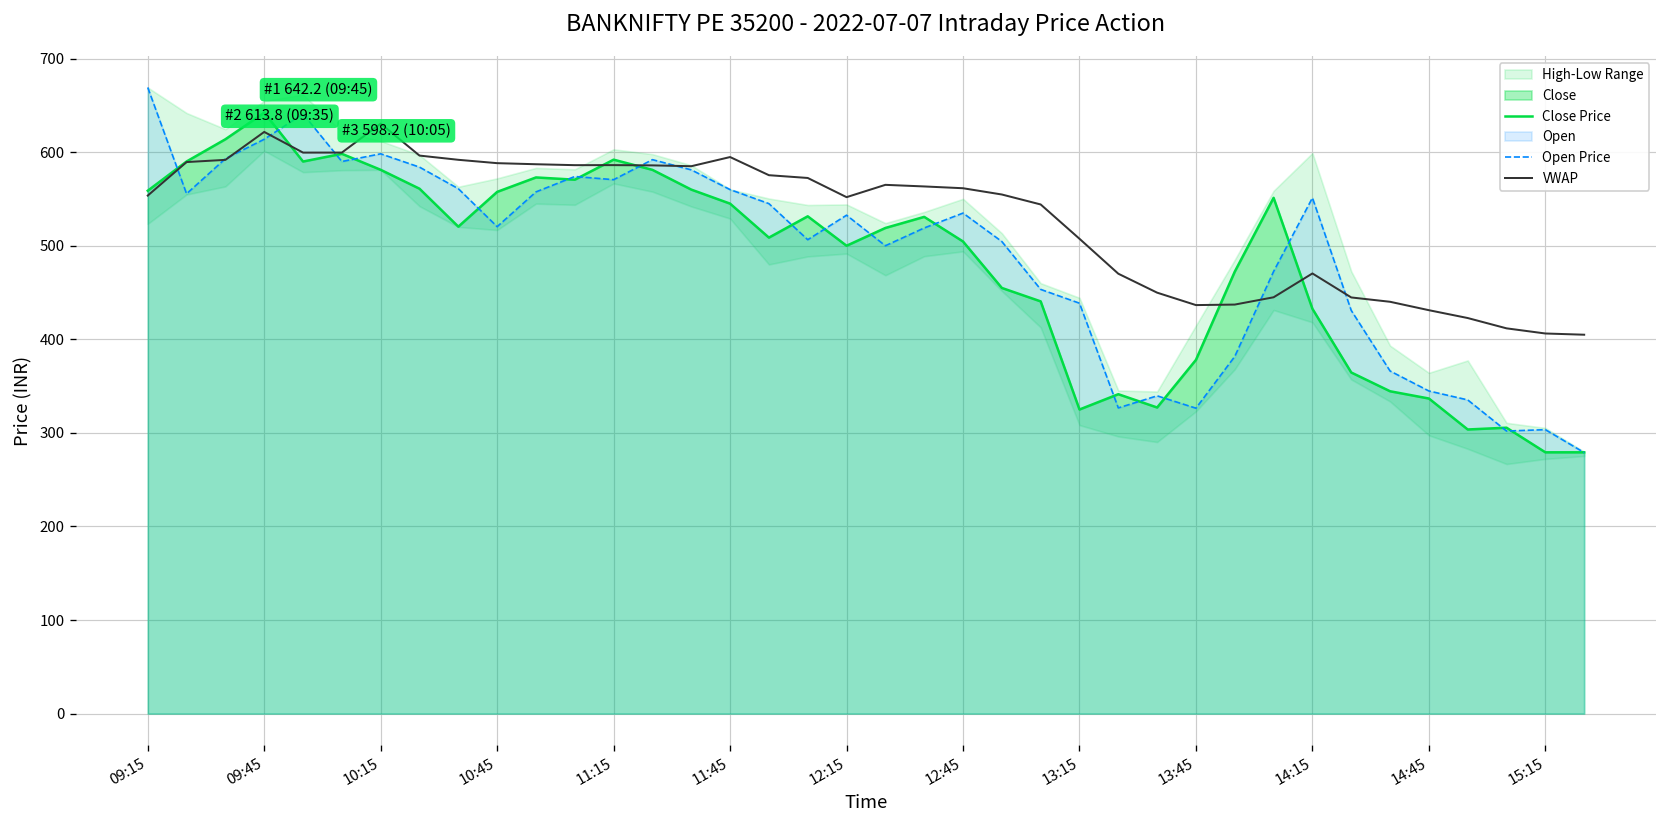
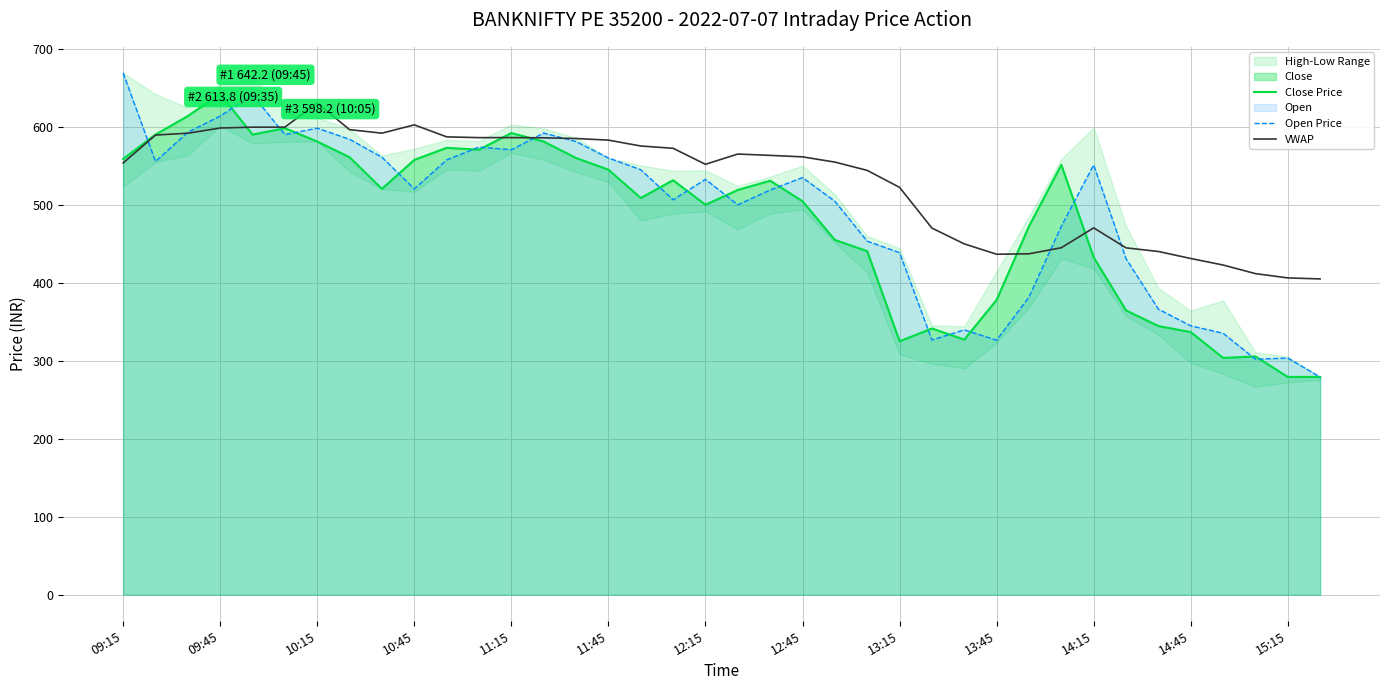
  {
    "VWAP": {
      "09:15": 550,
-     "09:45": 620,
-     "10:45": 590,
+     "09:45": 600,
+     "10:45": 600,
      "11:15": 590,
-     "11:45": 590,
+     "11:45": 580,
      "12:15": 550,
      "12:45": 560,
-     "13:15": 510,
+     "13:15": 520,
      "13:45": 440,
      "14:15": 470,
      "14:45": 430,
      "15:15": 410
    }
  }
